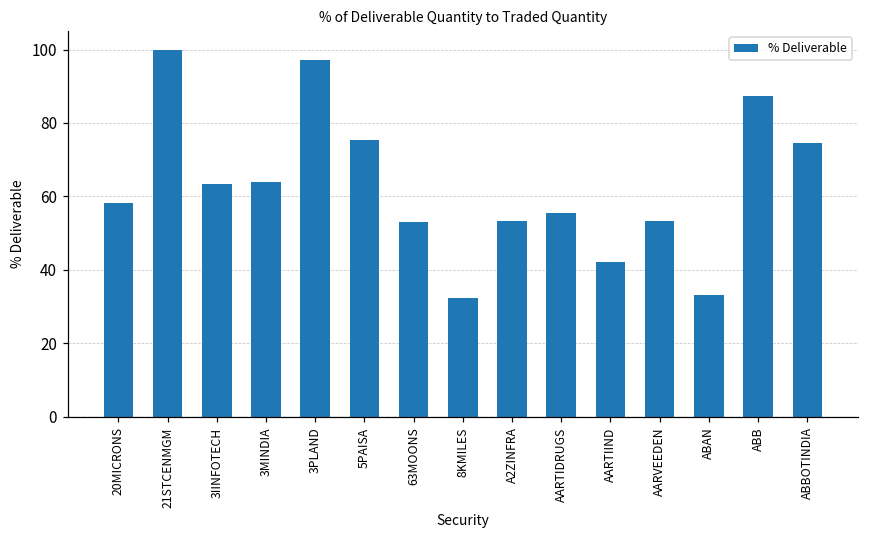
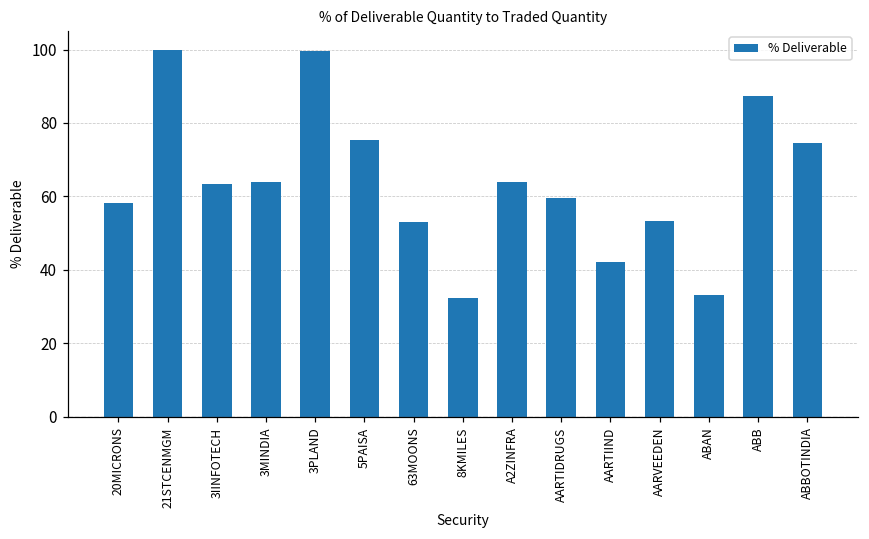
  {
    "20MICRONS": 58,
    "21STCENMGM": 100,
    "3IINFOTECH": 63,
    "3MINDIA": 64,
-   "3PLAND": 97,
+   "3PLAND": 100,
    "5PAISA": 75,
    "63MOONS": 53,
    "8KMILES": 32,
-   "A2ZINFRA": 53,
-   "AARTIDRUGS": 55,
+   "A2ZINFRA": 64,
+   "AARTIDRUGS": 60,
    "AARTIIND": 42,
    "AARVEEDEN": 53,
    "ABAN": 33,
    "ABB": 87,
    "ABBOTINDIA": 74
  }
